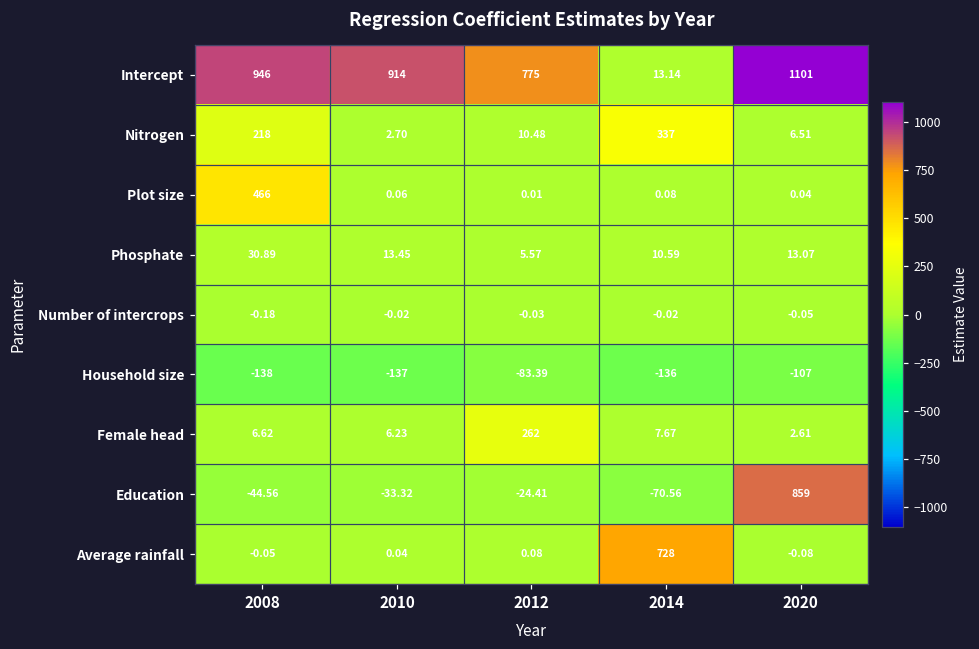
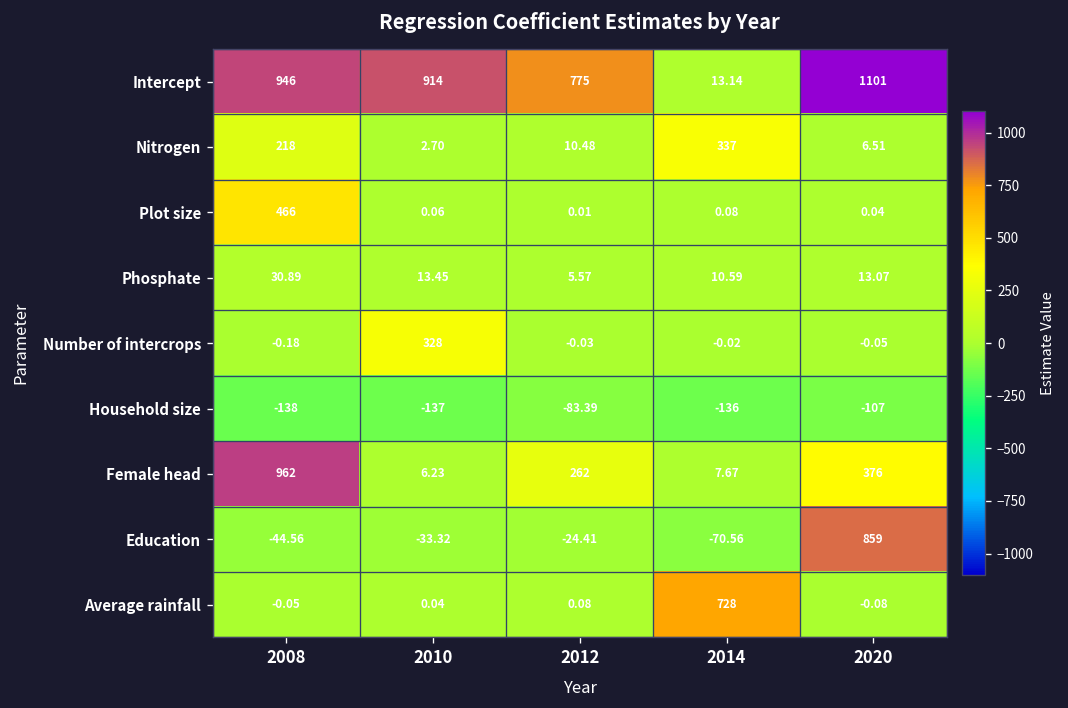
  {
    "Number of intercrops": {
-     "2010": -0.02
+     "2010": 328
    },
    "Female head": {
-     "2008": 6.62,
-     "2020": 2.61
+     "2008": 962,
+     "2020": 376
    }
  }
